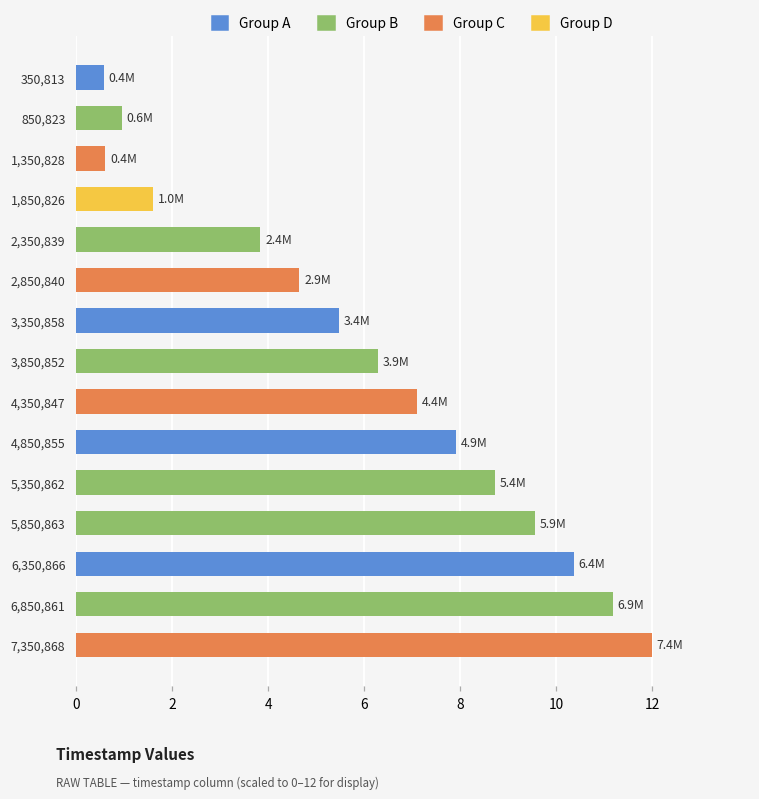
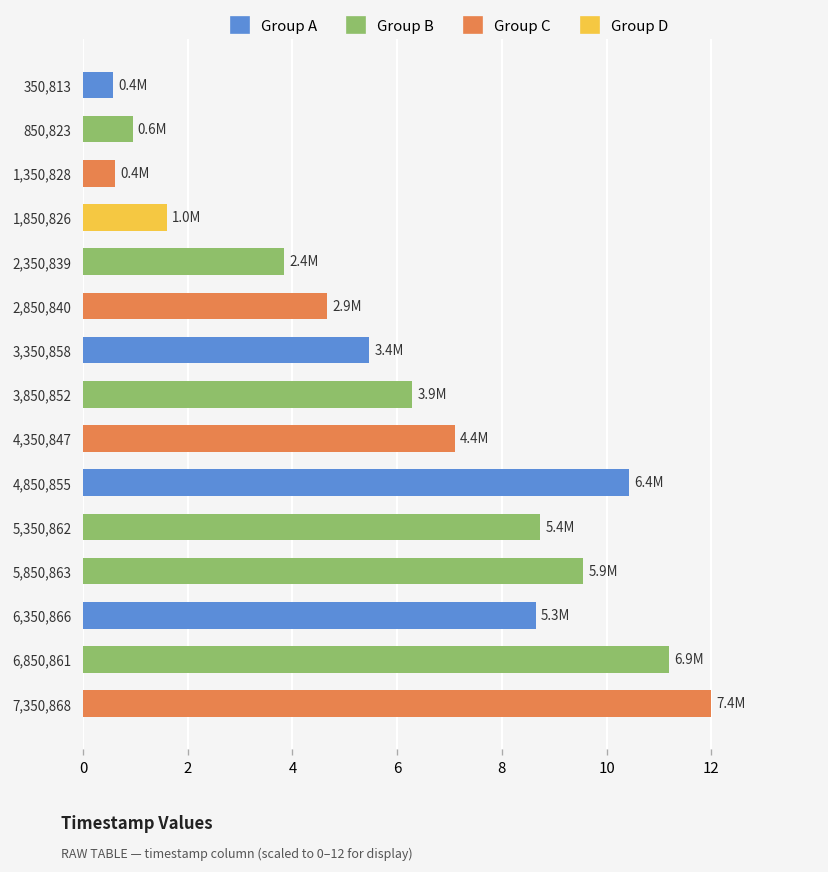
  {
-   "4,850,855": "4.9M",
-   "6,350,866": "6.4M"
+   "4,850,855": "6.4M",
+   "6,350,866": "5.3M"
  }
